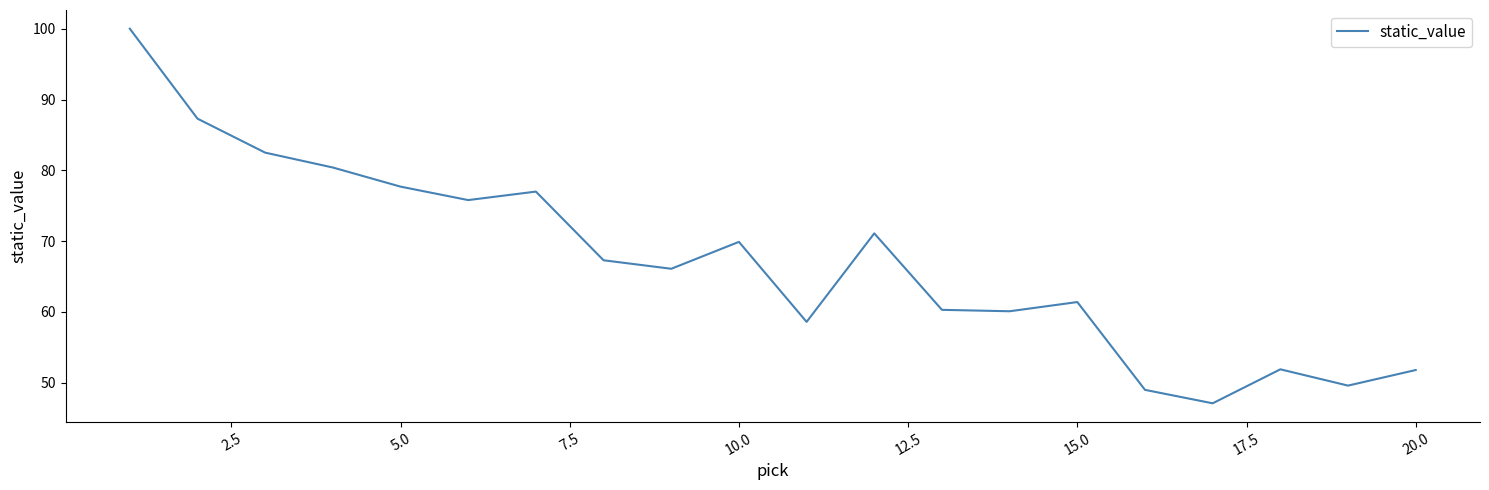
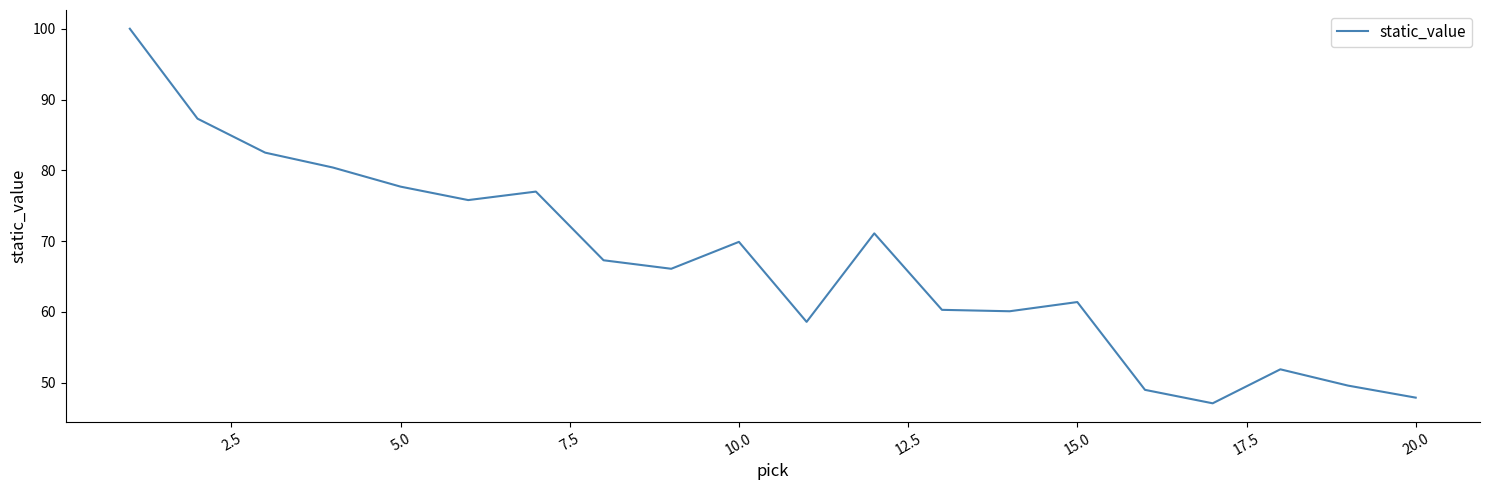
  {
    "5.0": 78,
    "10.0": 70,
    "15.0": 61,
-   "20.0": 52
+   "20.0": 48
  }
